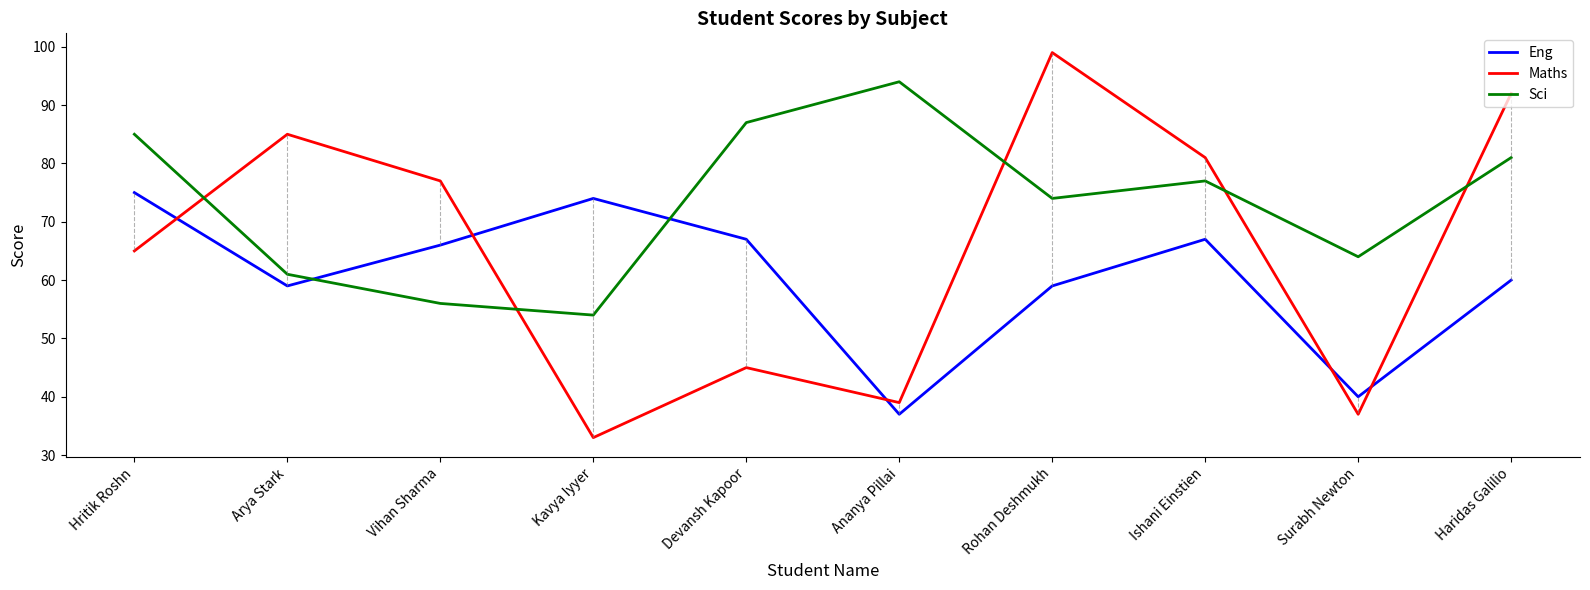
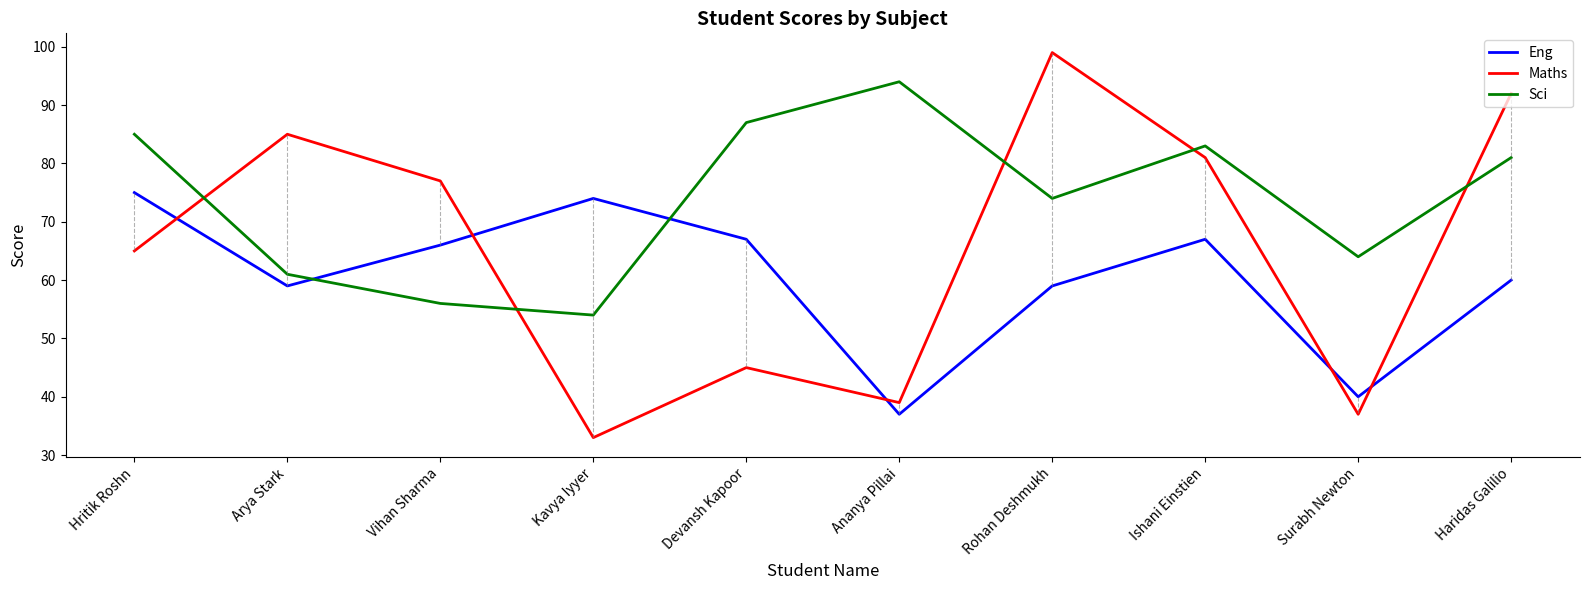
  {
    "Sci": {
      "Hritik Roshn": 85,
      "Arya Stark": 61,
      "Vihan Sharma": 56,
      "Kavya Iyyer": 54,
      "Devansh Kapoor": 87,
      "Ananya Pillai": 94,
      "Rohan Deshmukh": 74,
-     "Ishani Einstien": 77,
+     "Ishani Einstien": 83,
      "Surabh Newton": 64,
      "Haridas Galilio": 81
    }
  }
